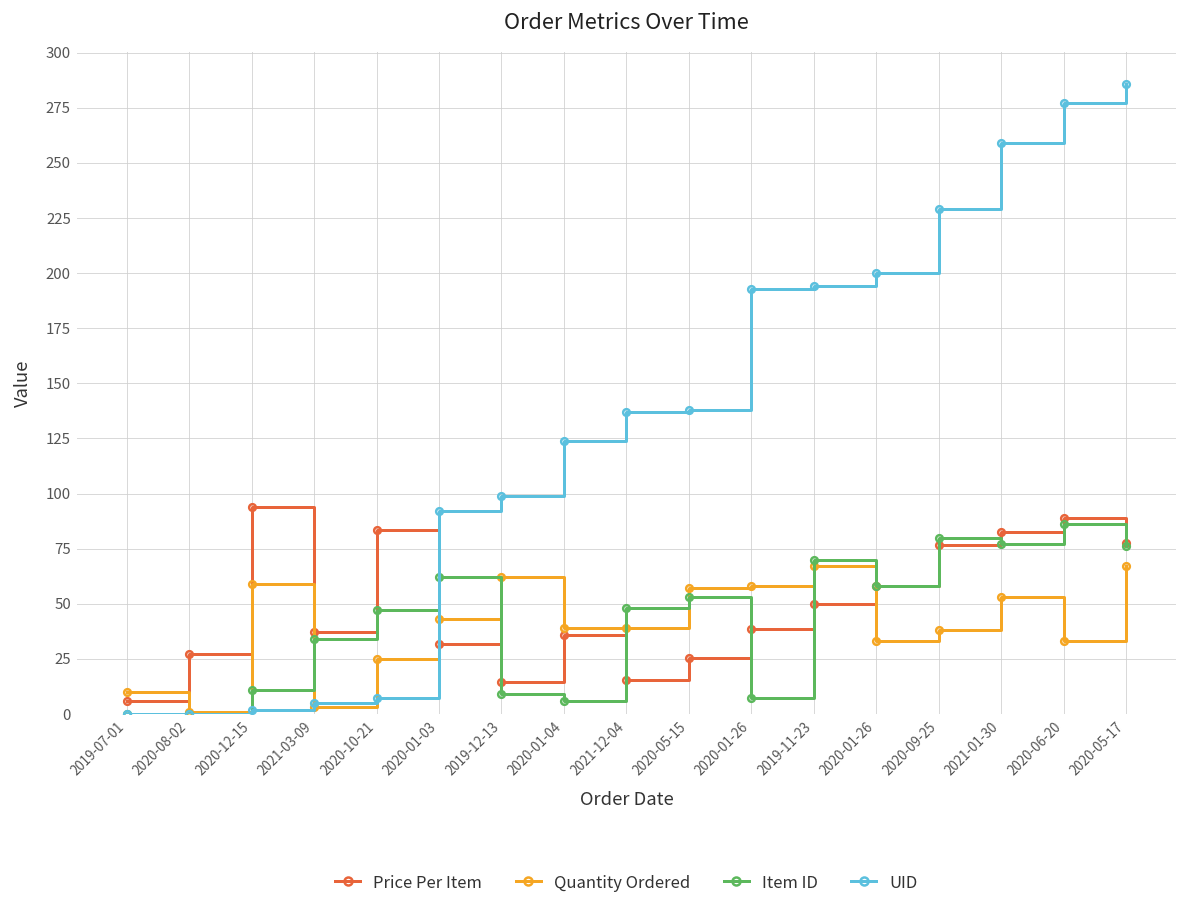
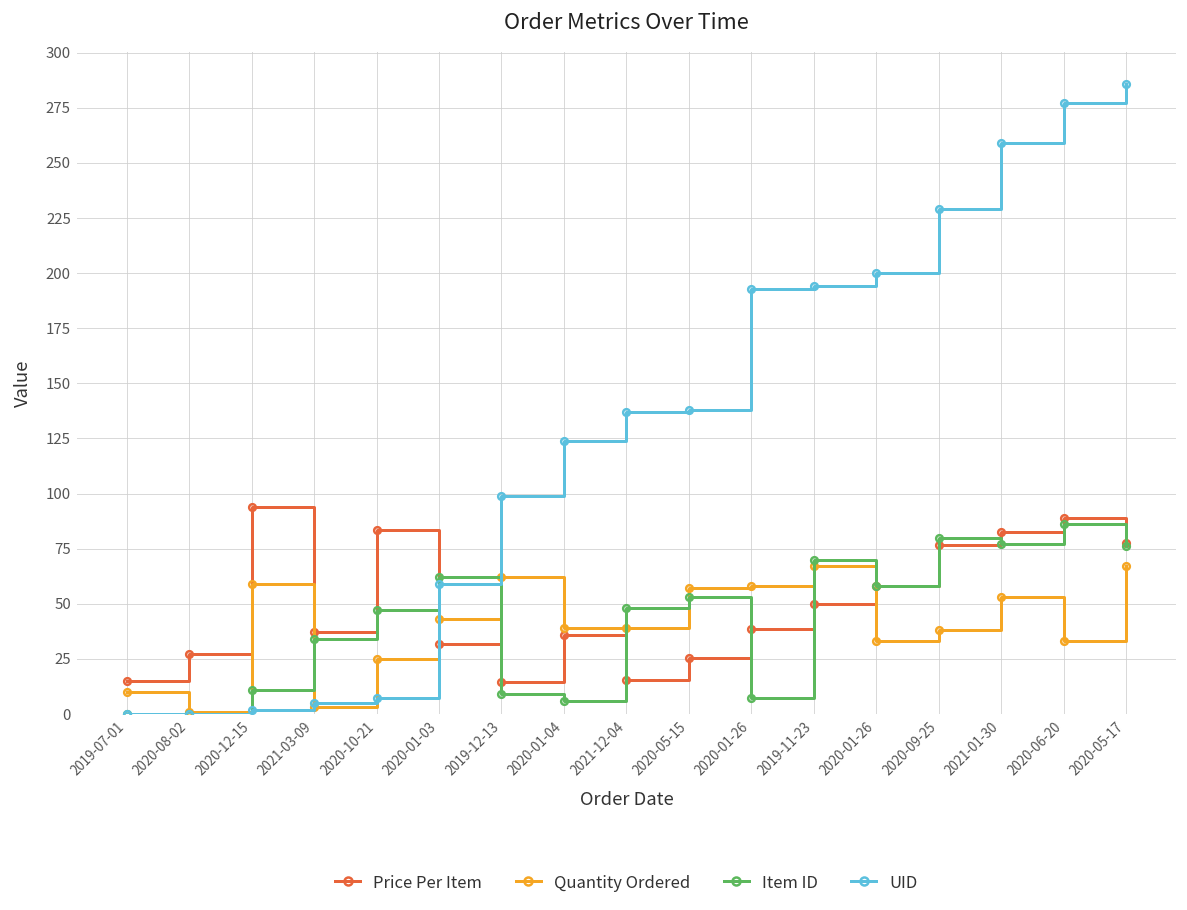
  {
    "Price Per Item": {
-     "2019-07-01": 6,
+     "2019-07-01": 15,
      "2020-08-02": 27,
      "2020-12-15": 94,
      "2021-03-09": 37,
      "2020-10-21": 84,
      "2020-01-03": 32,
      "2019-12-13": 15,
      "2020-01-04": 36,
      "2021-12-04": 16,
      "2020-05-15": 25,
      "2019-11-23": 50,
      "2020-09-25": 77,
      "2021-01-30": 83,
      "2020-06-20": 89
    },
    "Quantity Ordered": {
      "2019-07-01": 10,
      "2020-12-15": 59,
      "2021-03-09": 3,
      "2020-10-21": 25,
      "2020-01-03": 43,
      "2019-12-13": 62,
      "2020-01-04": 39,
      "2021-12-04": 39,
      "2020-05-15": 57,
      "2019-11-23": 67,
      "2020-09-25": 38,
      "2021-01-30": 53,
      "2020-06-20": 33,
      "2020-05-17": 67
    },
    "Item ID": {
      "2020-12-15": 11,
      "2021-03-09": 34,
      "2020-10-21": 47,
      "2020-01-03": 62,
      "2019-12-13": 9,
      "2020-01-04": 6,
      "2021-12-04": 48,
      "2020-05-15": 53,
      "2019-11-23": 70,
      "2020-09-25": 80,
      "2021-01-30": 77,
      "2020-06-20": 86
    },
    "UID": {
      "2020-12-15": 2,
      "2021-03-09": 5,
      "2020-10-21": 7,
-     "2020-01-03": 92,
+     "2020-01-03": 59,
      "2019-12-13": 99,
      "2020-01-04": 124,
      "2021-12-04": 137,
      "2020-05-15": 138,
      "2019-11-23": 194,
      "2020-09-25": 229,
      "2021-01-30": 259,
      "2020-06-20": 277,
      "2020-05-17": 286
    }
  }
